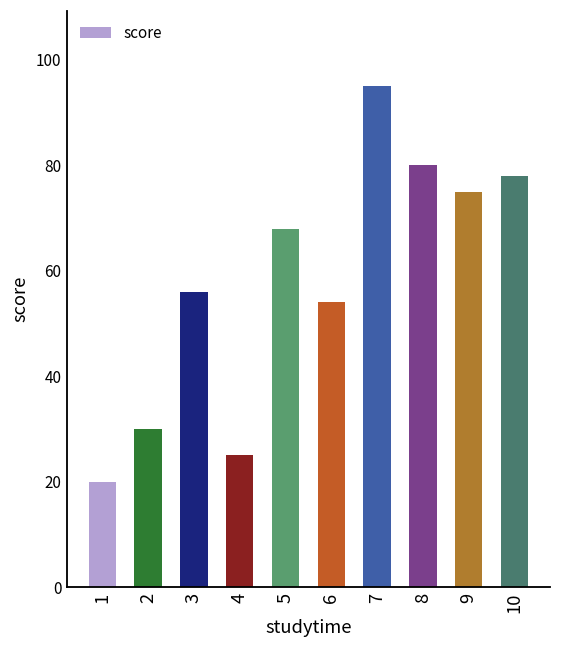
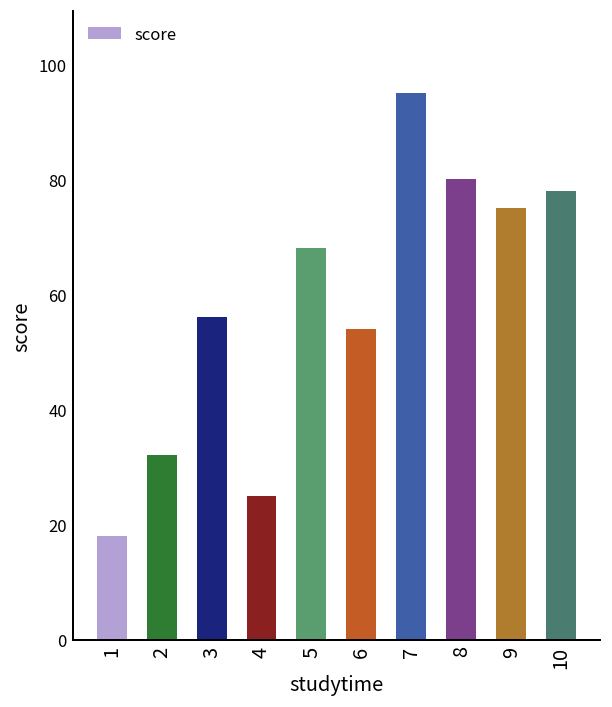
  {
-   "1": 20,
-   "2": 30,
+   "1": 18,
+   "2": 32,
    "3": 56,
    "4": 25,
    "5": 68,
    "6": 54,
    "7": 95,
    "8": 80,
    "9": 75,
    "10": 78
  }
